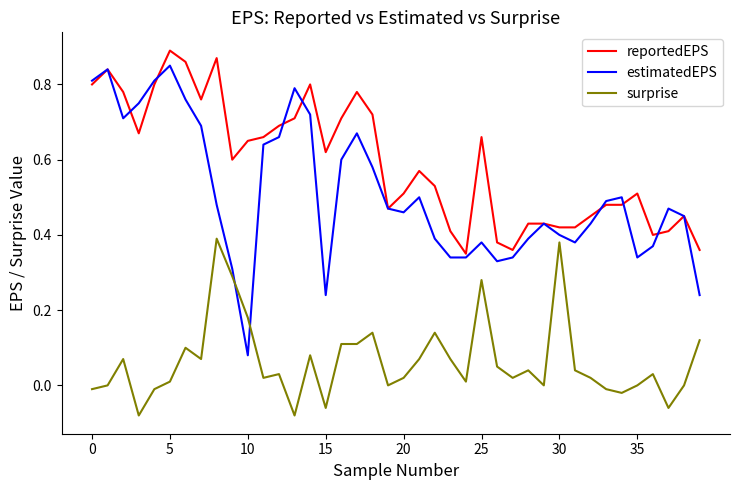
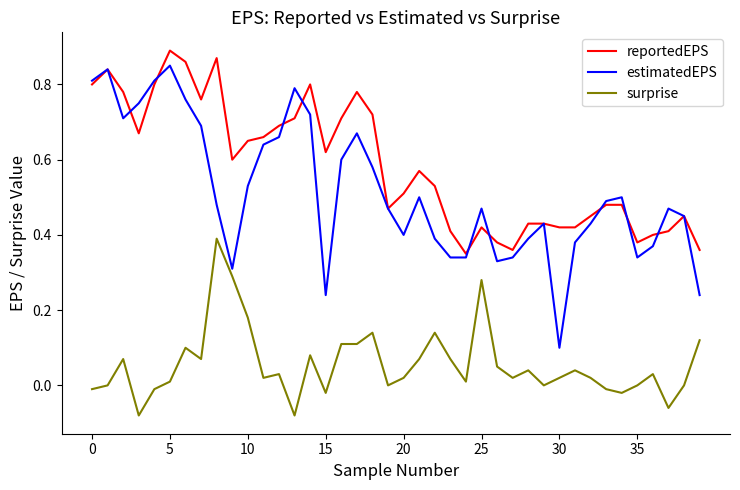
  {
    "reportedEPS": {
      "0": 0.80,
      "5": 0.89,
      "10": 0.65,
      "15": 0.62,
      "20": 0.51,
-     "25": 0.66,
+     "25": 0.42,
      "30": 0.42,
-     "35": 0.51
+     "35": 0.38
    },
    "estimatedEPS": {
      "0": 0.81,
      "5": 0.85,
-     "10": 0.08,
+     "10": 0.53,
      "15": 0.24,
-     "20": 0.46,
-     "25": 0.38,
-     "30": 0.4,
+     "20": 0.40,
+     "25": 0.47,
+     "30": 0.1,
      "35": 0.34
    },
    "surprise": {
      "0": -0.01,
      "5": 0.01,
      "10": 0.18,
-     "15": -0.06,
+     "15": -0.02,
      "20": 0.02,
      "25": 0.28,
-     "30": 0.38,
+     "30": 0.02,
      "35": 0.00
    }
  }
